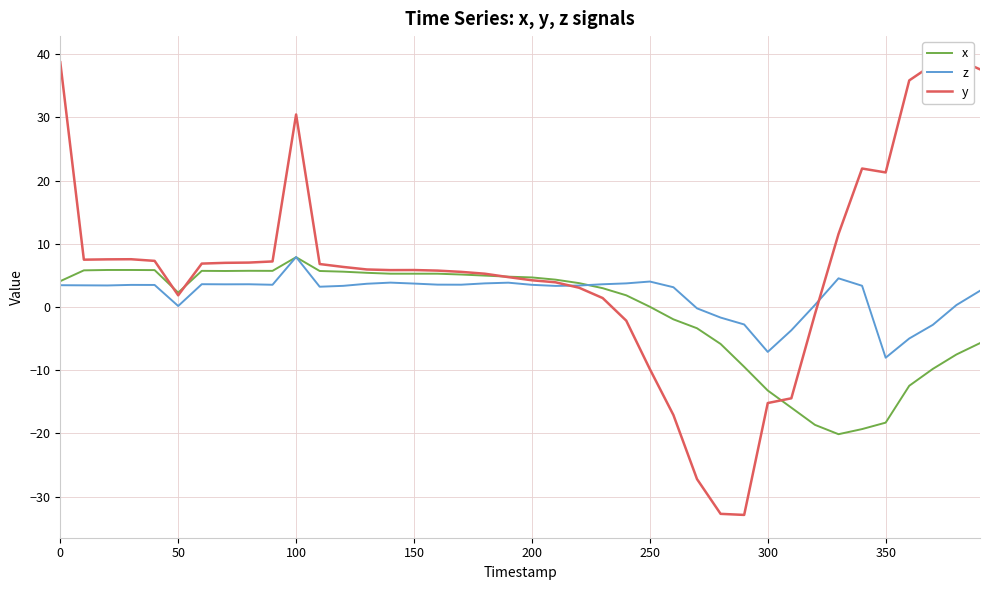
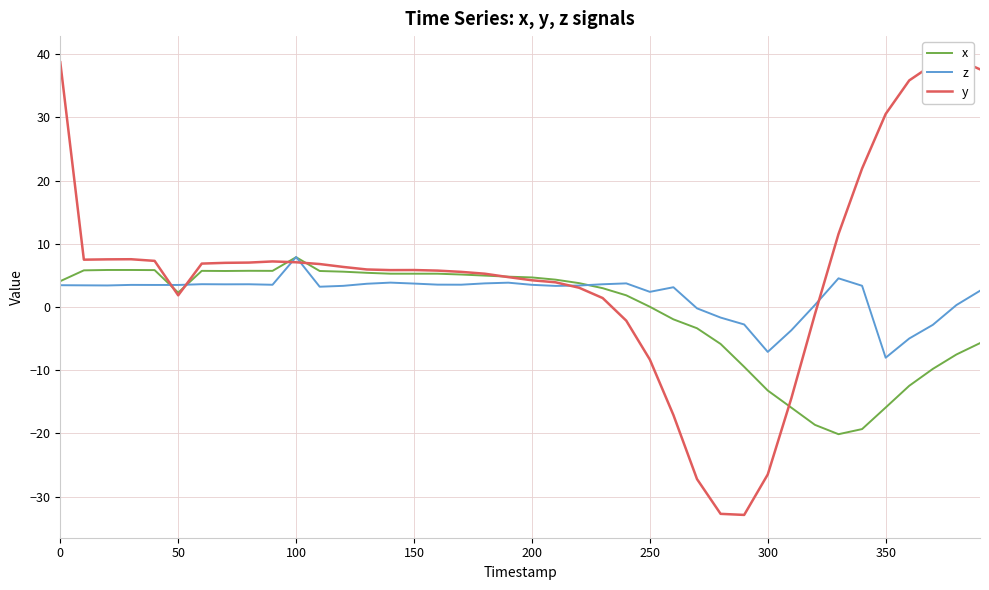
  {
    "x": {
      "0": 4,
      "50": 2,
      "150": 5,
      "200": 5,
      "250": 0,
      "300": -13,
-     "350": -18
+     "350": -16
    },
    "z": {
      "0": 3,
-     "50": 0,
+     "50": 3,
      "150": 4,
      "200": 4,
-     "250": 4,
+     "250": 2,
      "300": -7,
      "350": -8
    },
    "y": {
      "0": 39,
      "50": 2,
-     "100": 30,
+     "100": 7,
      "150": 6,
      "200": 4,
-     "250": -10,
-     "300": -15,
-     "350": 21
+     "250": -8,
+     "300": -27,
+     "350": 31
    }
  }
